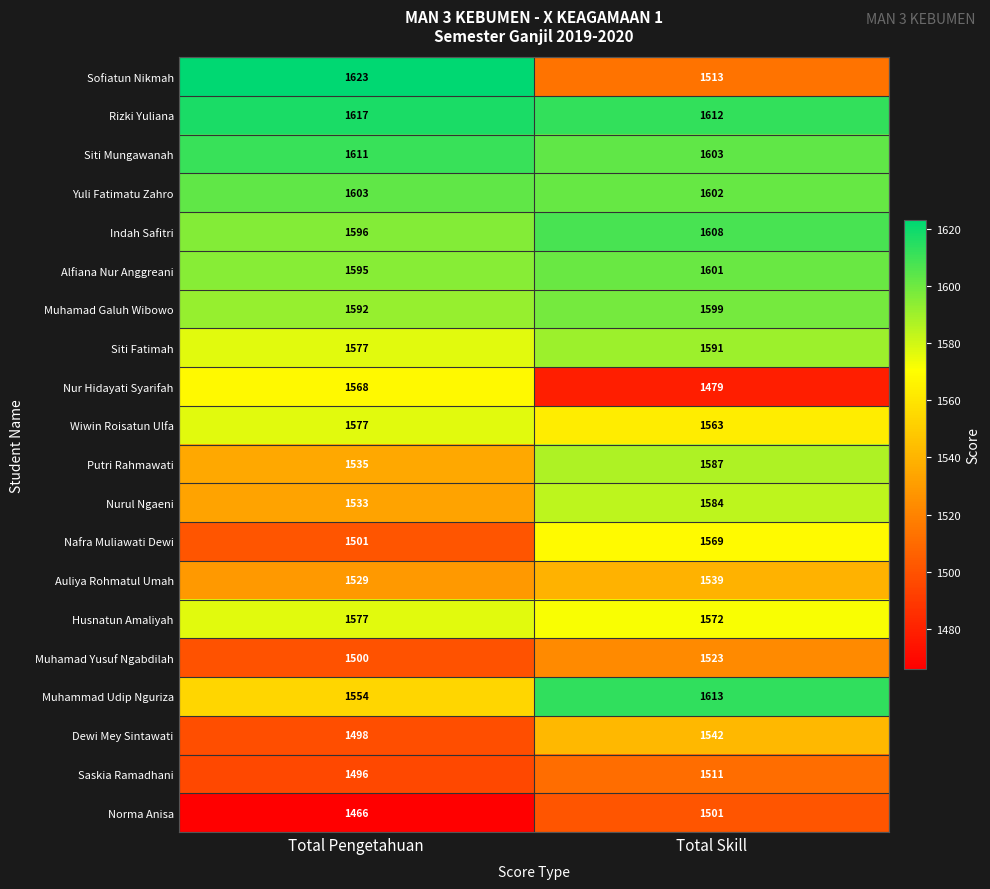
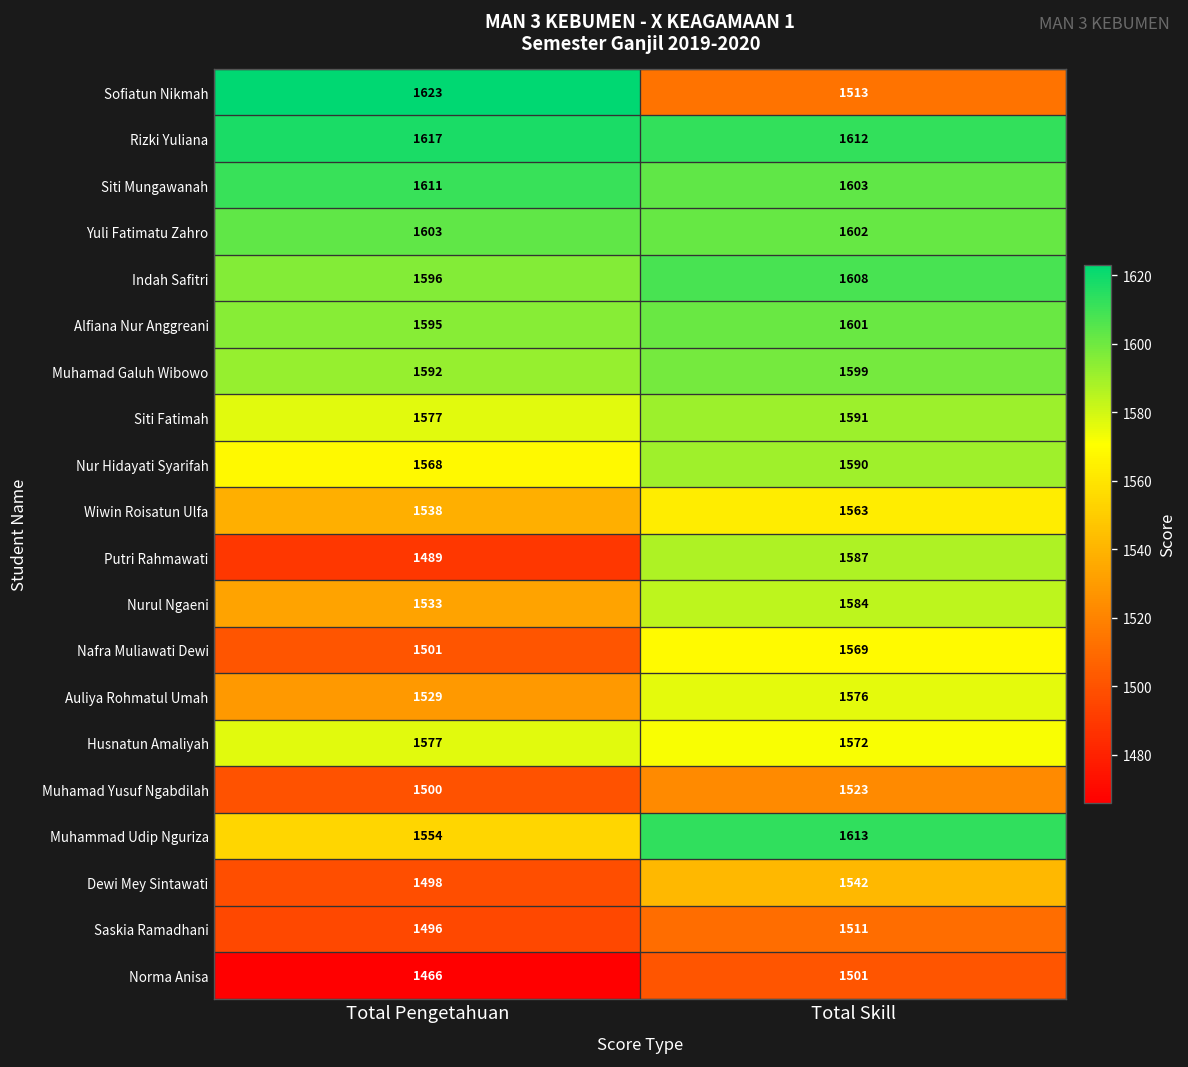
  {
    "Sofiatun Nikmah": {
      "Total Pengetahuan": 1623,
      "Total Skill": 1513
    },
    "Rizki Yuliana": {
      "Total Pengetahuan": 1617,
      "Total Skill": 1612
    },
    "Siti Mungawanah": {
      "Total Pengetahuan": 1611,
      "Total Skill": 1603
    },
    "Yuli Fatimatu Zahro": {
      "Total Pengetahuan": 1603,
      "Total Skill": 1602
    },
    "Indah Safitri": {
      "Total Pengetahuan": 1596,
      "Total Skill": 1608
    },
    "Alfiana Nur Anggreani": {
      "Total Pengetahuan": 1595,
      "Total Skill": 1601
    },
    "Muhamad Galuh Wibowo": {
      "Total Pengetahuan": 1592,
      "Total Skill": 1599
    },
    "Siti Fatimah": {
      "Total Pengetahuan": 1577,
      "Total Skill": 1591
    },
    "Nur Hidayati Syarifah": {
      "Total Pengetahuan": 1568,
-     "Total Skill": 1479
+     "Total Skill": 1590
    },
    "Wiwin Roisatun Ulfa": {
-     "Total Pengetahuan": 1577,
+     "Total Pengetahuan": 1538,
      "Total Skill": 1563
    },
    "Putri Rahmawati": {
-     "Total Pengetahuan": 1535,
+     "Total Pengetahuan": 1489,
      "Total Skill": 1587
    },
    "Nurul Ngaeni": {
      "Total Pengetahuan": 1533,
      "Total Skill": 1584
    },
    "Nafra Muliawati Dewi": {
      "Total Pengetahuan": 1501,
      "Total Skill": 1569
    },
    "Auliya Rohmatul Umah": {
      "Total Pengetahuan": 1529,
-     "Total Skill": 1539
+     "Total Skill": 1576
    },
    "Husnatun Amaliyah": {
      "Total Pengetahuan": 1577,
      "Total Skill": 1572
    },
    "Muhamad Yusuf Ngabdilah": {
      "Total Pengetahuan": 1500,
      "Total Skill": 1523
    },
    "Muhammad Udip Nguriza": {
      "Total Pengetahuan": 1554,
      "Total Skill": 1613
    },
    "Dewi Mey Sintawati": {
      "Total Pengetahuan": 1498,
      "Total Skill": 1542
    },
    "Saskia Ramadhani": {
      "Total Pengetahuan": 1496,
      "Total Skill": 1511
    },
    "Norma Anisa": {
      "Total Pengetahuan": 1466,
      "Total Skill": 1501
    }
  }
